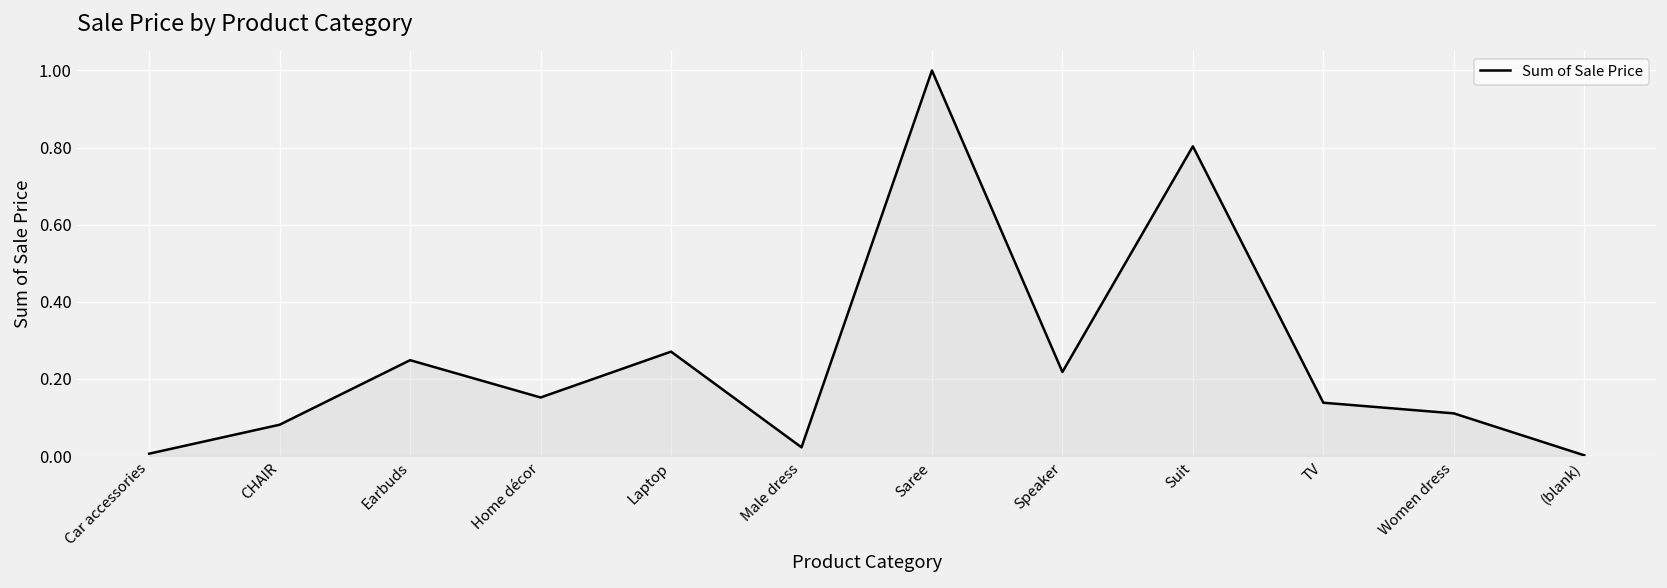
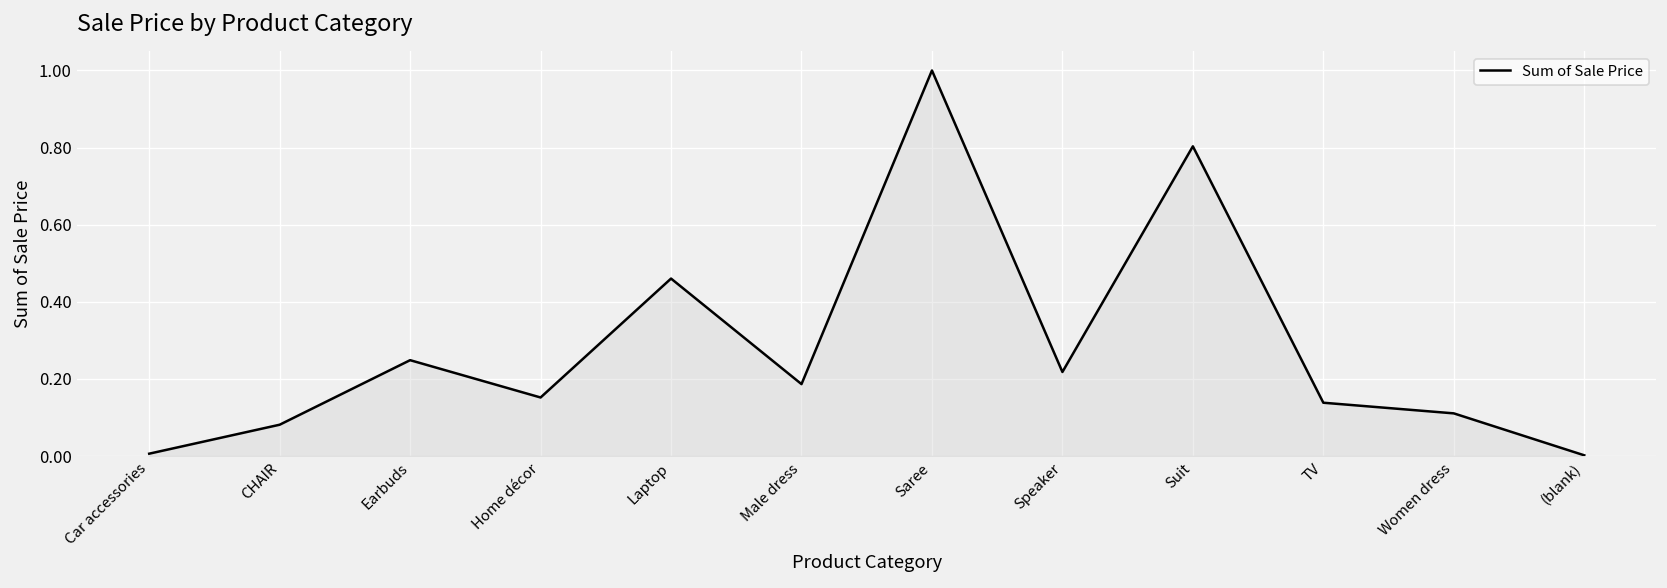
  {
    "Car accessories": 0.01,
    "CHAIR": 0.08,
    "Earbuds": 0.25,
    "Home décor": 0.15,
-   "Laptop": 0.27,
-   "Male dress": 0.02,
+   "Laptop": 0.46,
+   "Male dress": 0.19,
    "Saree": 1.00,
    "Speaker": 0.22,
    "Suit": 0.80,
    "TV": 0.14,
    "Women dress": 0.11,
    "(blank)": 0.00
  }
